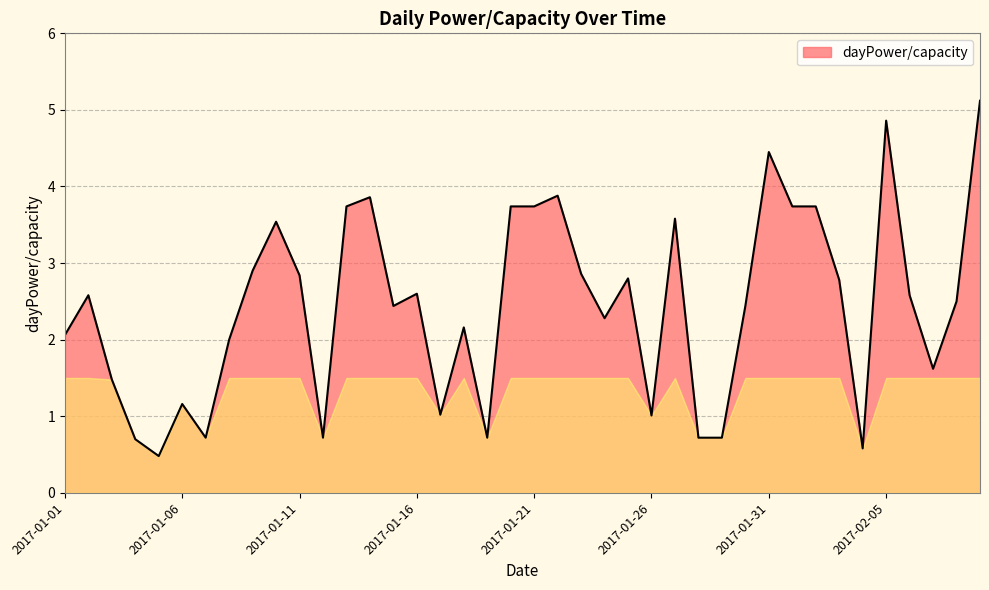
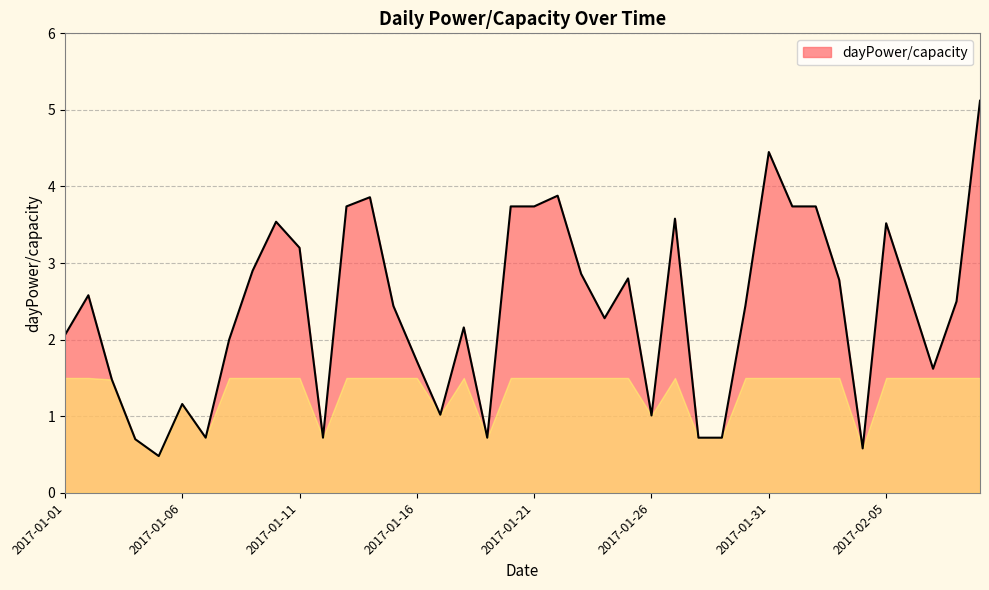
  {
    "dayPower/capacity": {
      "2017-01-01": 2.1,
-     "2017-01-11": 2.8,
-     "2017-01-16": 2.6,
+     "2017-01-11": 3.2,
+     "2017-01-16": 1.7,
      "2017-01-21": 3.7,
      "2017-01-31": 4.5,
-     "2017-02-05": 4.9
+     "2017-02-05": 3.5
    }
  }
